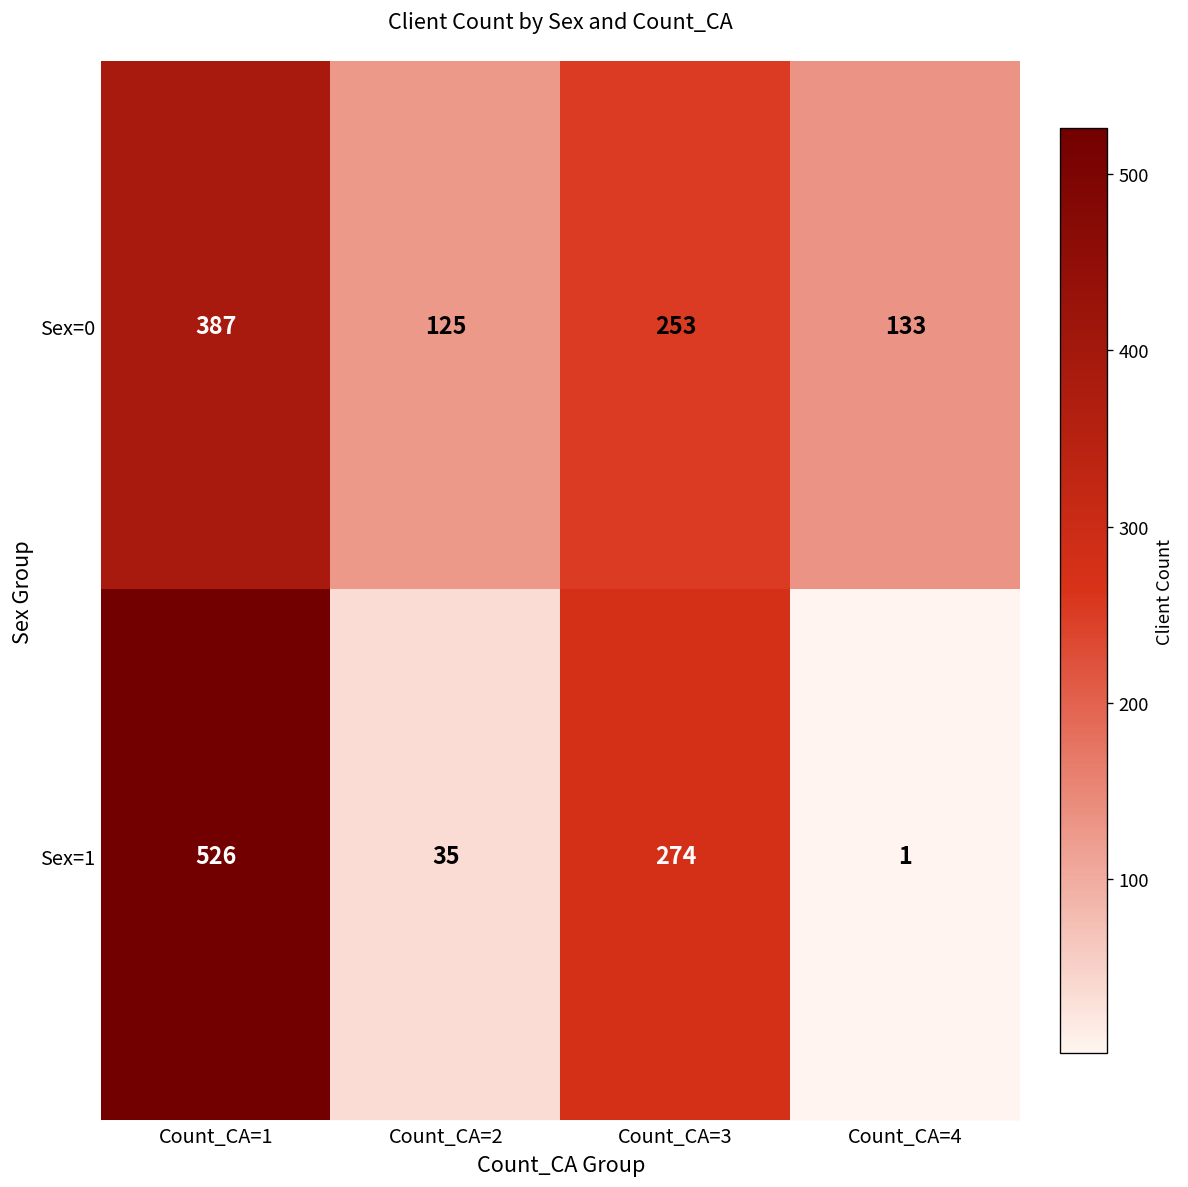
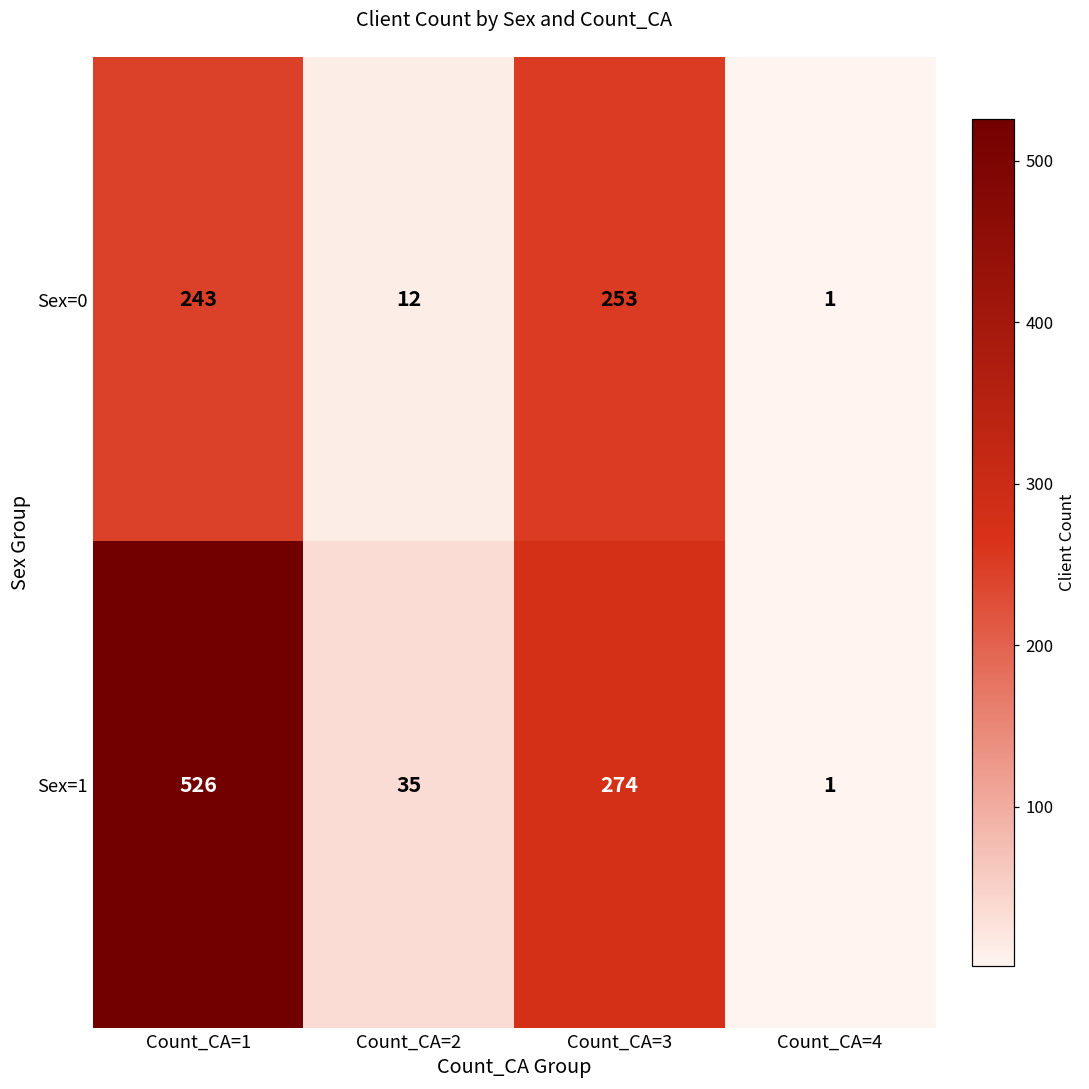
  {
    "Sex=0": {
-     "Count_CA=1": 387,
-     "Count_CA=2": 125,
+     "Count_CA=1": 243,
+     "Count_CA=2": 12,
      "Count_CA=3": 253,
-     "Count_CA=4": 133
+     "Count_CA=4": 1
    },
    "Sex=1": {
      "Count_CA=1": 526,
      "Count_CA=2": 35,
      "Count_CA=3": 274,
      "Count_CA=4": 1
    }
  }
